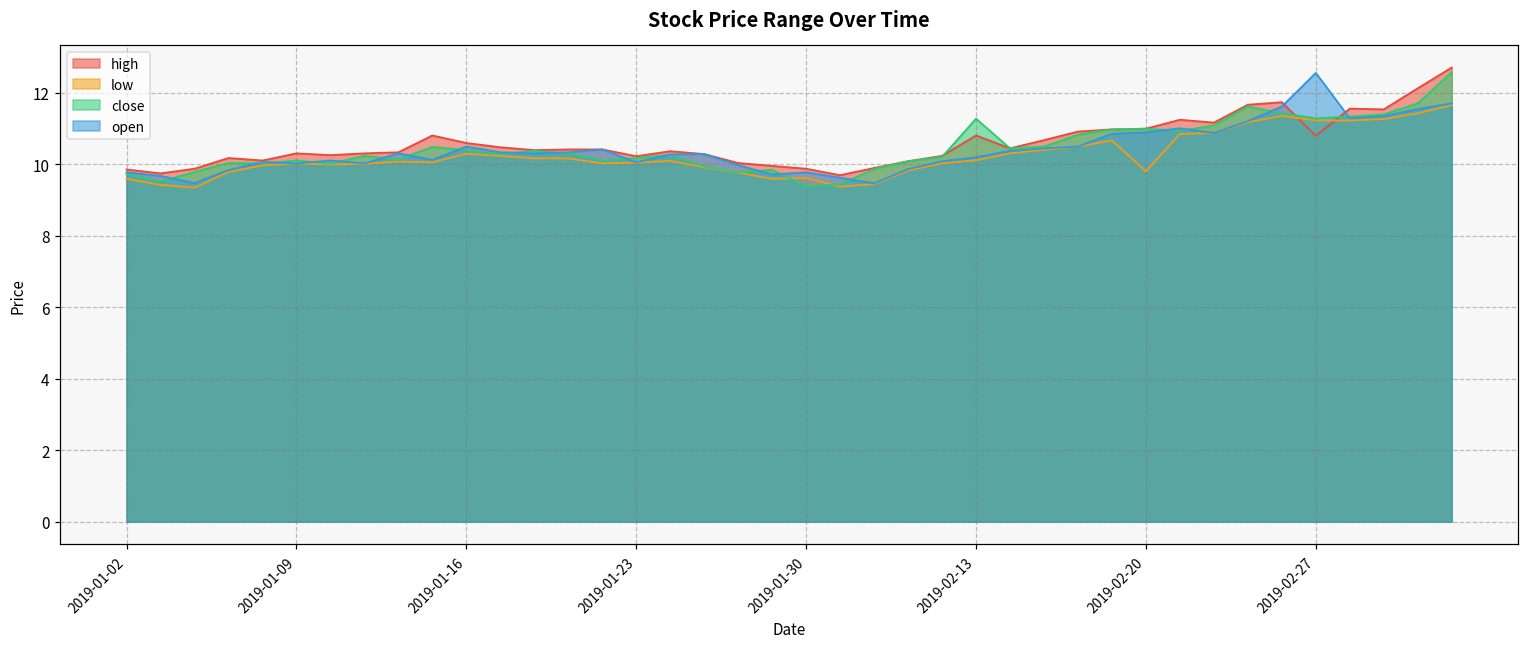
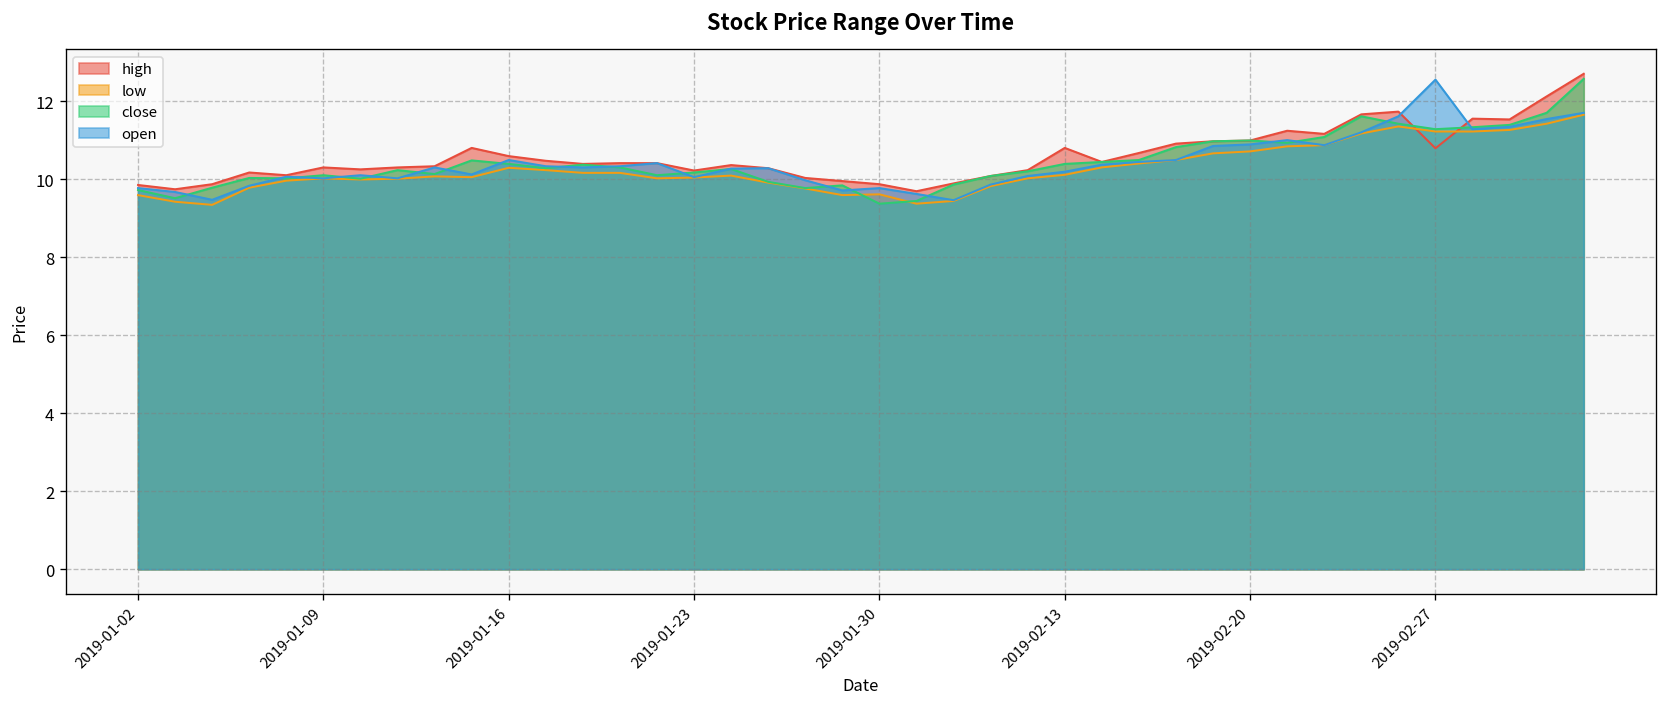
  {
    "high": {
      "2019-01-02": 9.9,
      "2019-01-09": 10.3,
      "2019-01-16": 10.6,
      "2019-01-30": 9.9,
      "2019-02-13": 10.8,
      "2019-02-27": 10.8
    },
    "low": {
      "2019-01-02": 9.6,
      "2019-01-16": 10.3,
      "2019-01-30": 9.6,
      "2019-02-13": 10.1,
-     "2019-02-20": 9.8
+     "2019-02-20": 10.7
    },
    "close": {
      "2019-01-09": 10.1,
      "2019-01-16": 10.4,
      "2019-01-30": 9.4,
-     "2019-02-13": 11.3
+     "2019-02-13": 10.4
    },
    "open": {
      "2019-01-16": 10.5,
      "2019-01-30": 9.8,
      "2019-02-13": 10.2,
      "2019-02-20": 10.9,
      "2019-02-27": 12.6
    }
  }
